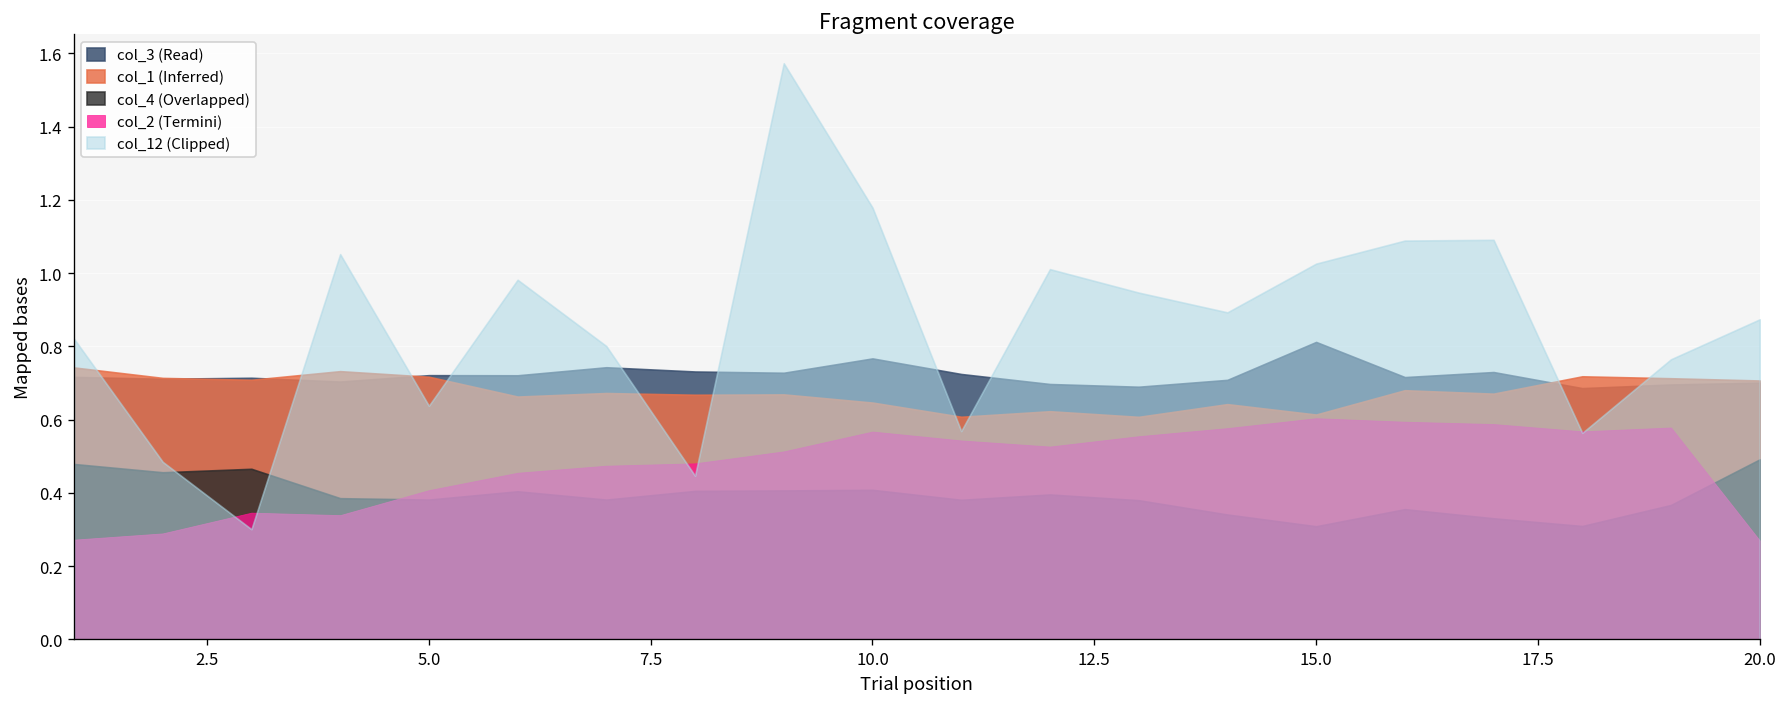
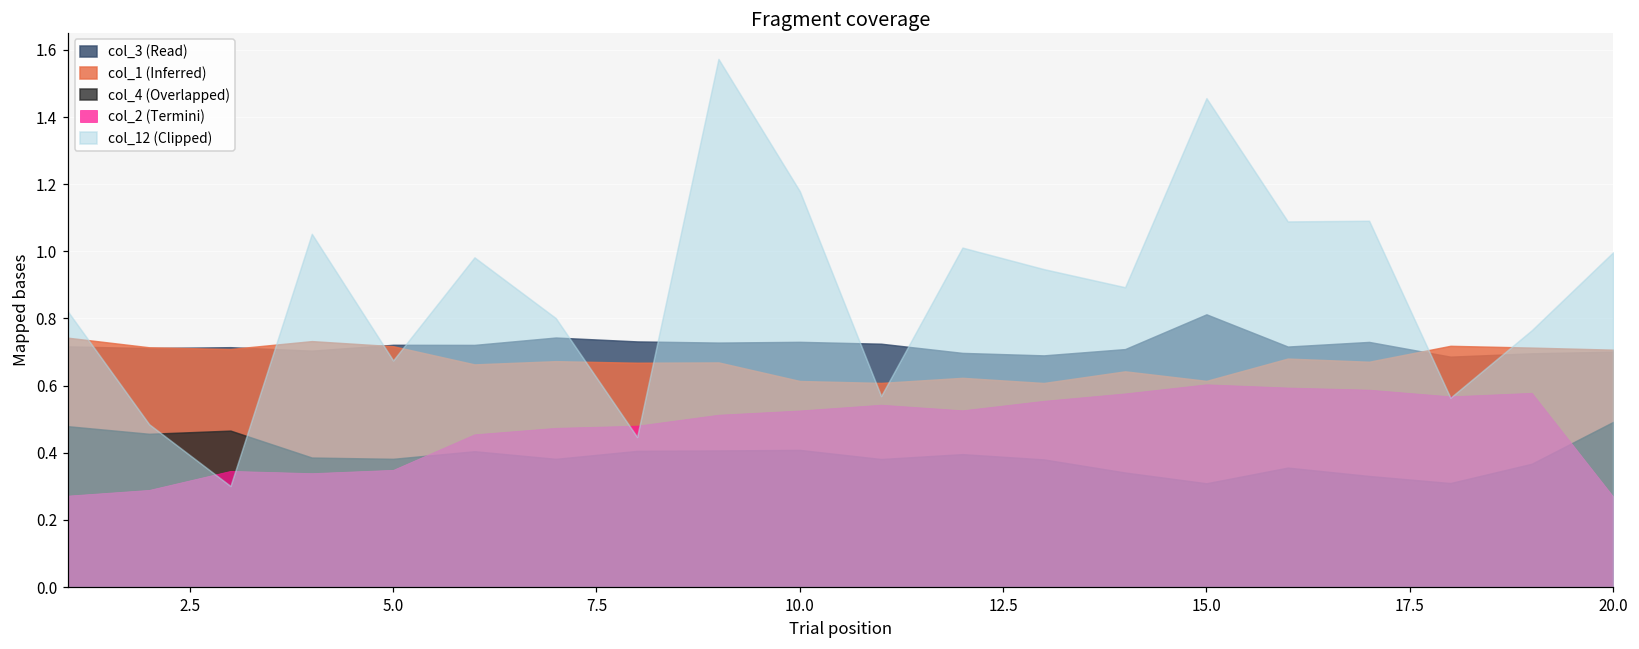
  {
    "col_3 (Read)": {
-     "10.0": 0.77,
+     "10.0": 0.73,
      "15.0": 0.81
    },
    "col_1 (Inferred)": {
-     "10.0": 0.65,
+     "10.0": 0.61,
      "15.0": 0.61
    },
    "col_4 (Overlapped)": {
      "5.0": 0.38,
      "10.0": 0.41,
      "15.0": 0.31,
      "20.0": 0.49
    },
    "col_2 (Termini)": {
-     "5.0": 0.41,
-     "10.0": 0.57,
+     "5.0": 0.35,
+     "10.0": 0.53,
      "15.0": 0.60,
      "20.0": 0.27
    },
    "col_12 (Clipped)": {
-     "5.0": 0.64,
+     "5.0": 0.68,
      "10.0": 1.18,
-     "15.0": 1.03,
-     "20.0": 0.87
+     "15.0": 1.46,
+     "20.0": 1.00
    }
  }
